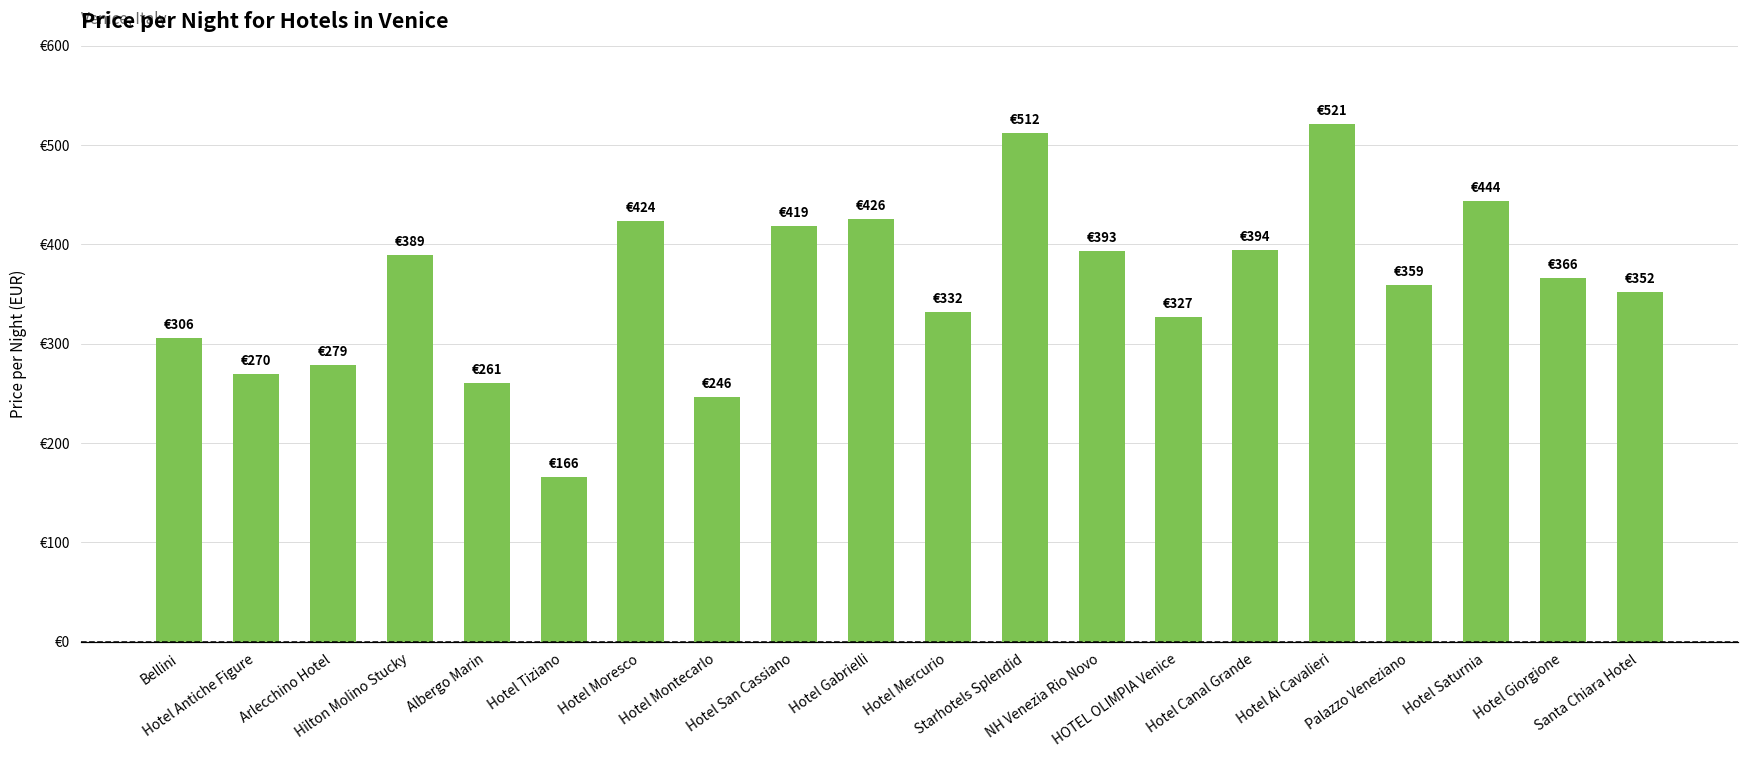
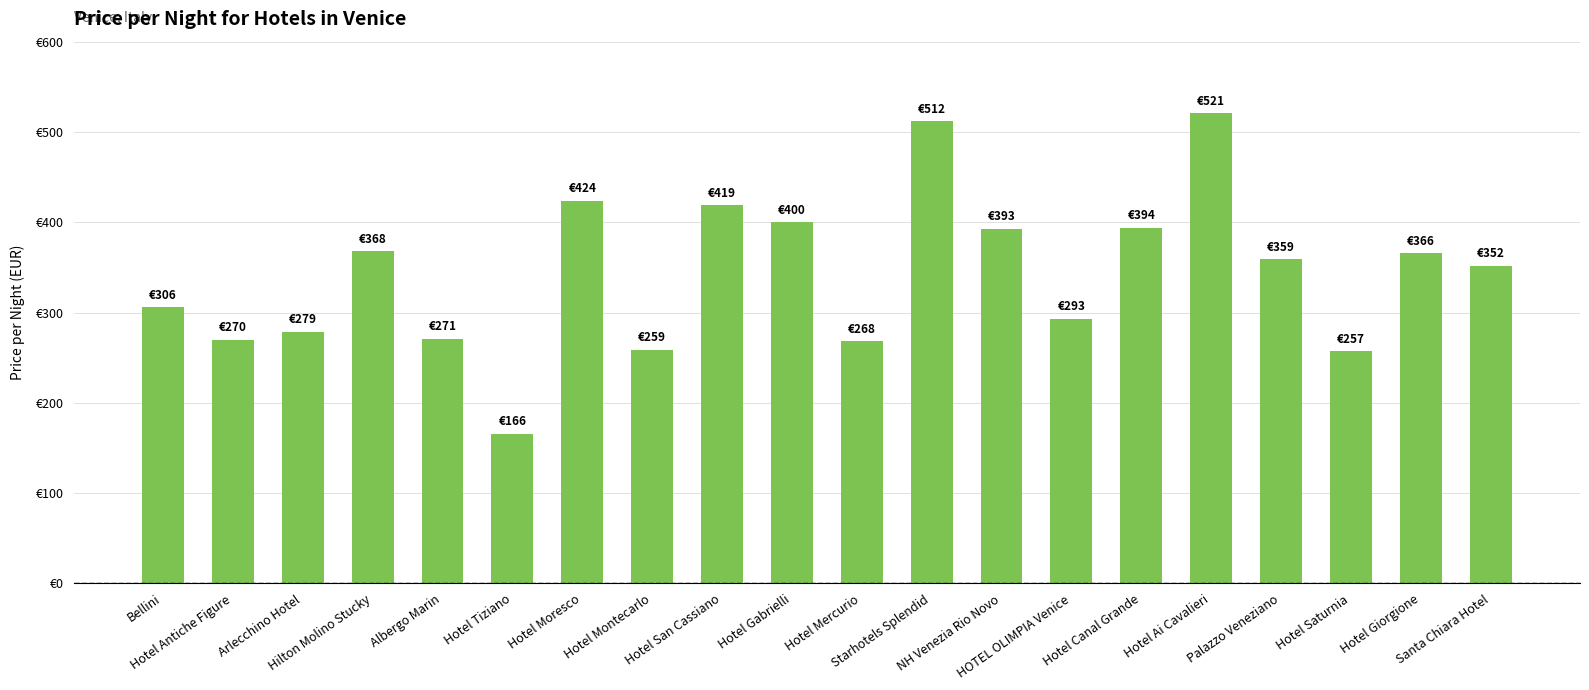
  {
    "Bellini": "€306",
    "Hotel Antiche Figure": "€270",
    "Arlecchino Hotel": "€279",
-   "Hilton Molino Stucky": "€389",
-   "Albergo Marin": "€261",
+   "Hilton Molino Stucky": "€368",
+   "Albergo Marin": "€271",
    "Hotel Tiziano": "€166",
    "Hotel Moresco": "€424",
-   "Hotel Montecarlo": "€246",
+   "Hotel Montecarlo": "€259",
    "Hotel San Cassiano": "€419",
-   "Hotel Gabrielli": "€426",
-   "Hotel Mercurio": "€332",
+   "Hotel Gabrielli": "€400",
+   "Hotel Mercurio": "€268",
    "Starhotels Splendid": "€512",
    "NH Venezia Rio Novo": "€393",
-   "HOTEL OLIMPIA Venice": "€327",
+   "HOTEL OLIMPIA Venice": "€293",
    "Hotel Canal Grande": "€394",
    "Hotel Ai Cavalieri": "€521",
    "Palazzo Veneziano": "€359",
-   "Hotel Saturnia": "€444",
+   "Hotel Saturnia": "€257",
    "Hotel Giorgione": "€366",
    "Santa Chiara Hotel": "€352"
  }
